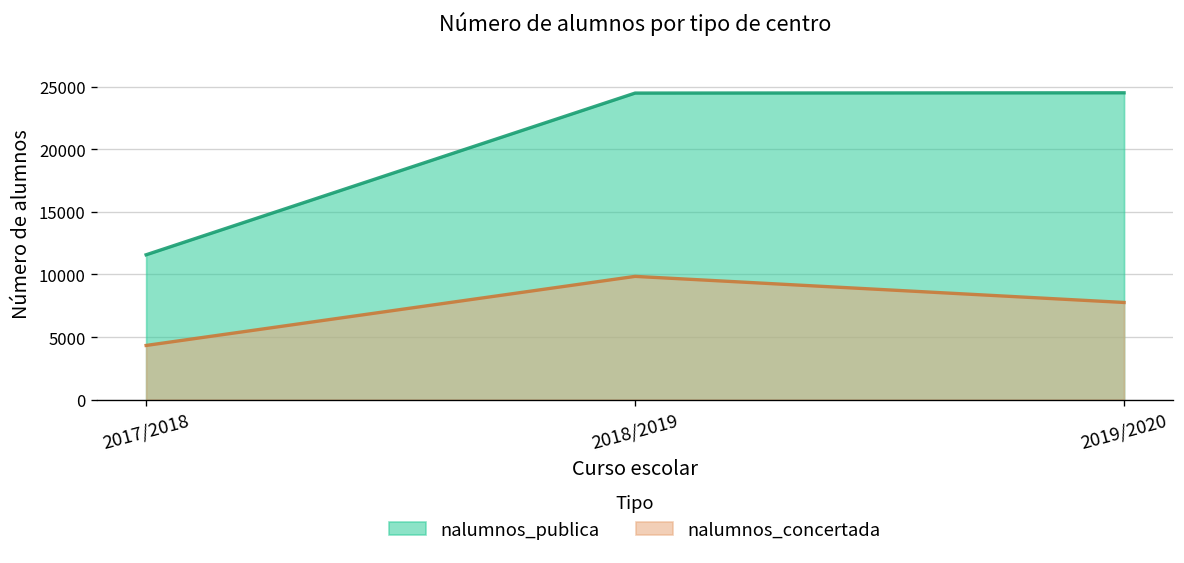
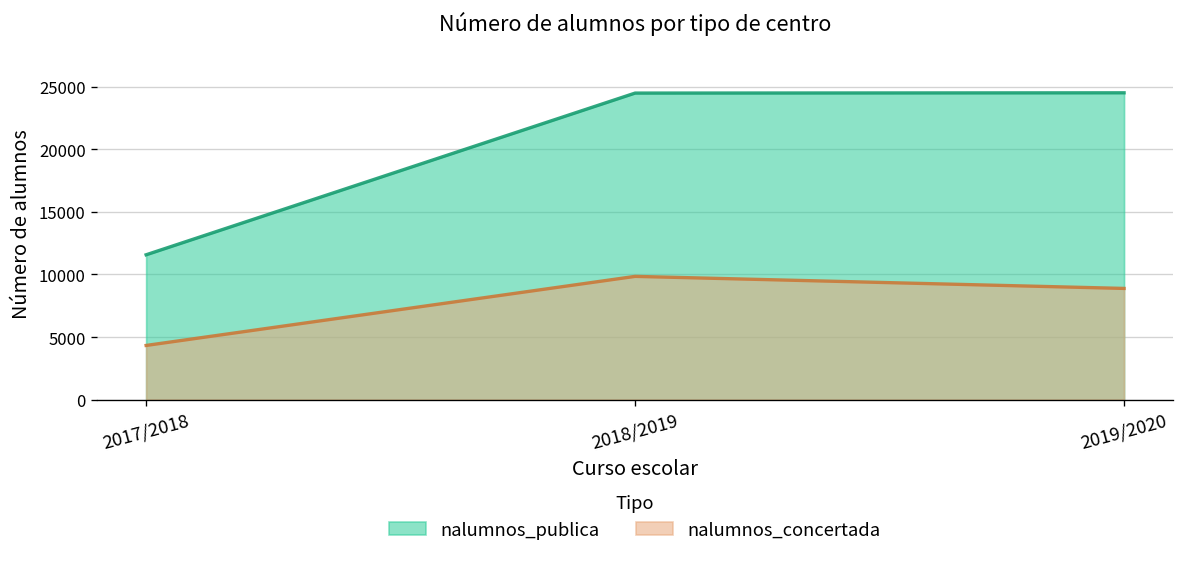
  {
    "nalumnos_publica": {
      "2017/2018": 11600,
      "2018/2019": 24500,
      "2019/2020": 24500
    },
    "nalumnos_concertada": {
      "2017/2018": 4300,
      "2018/2019": 9900,
-     "2019/2020": 7800
+     "2019/2020": 8900
    }
  }
